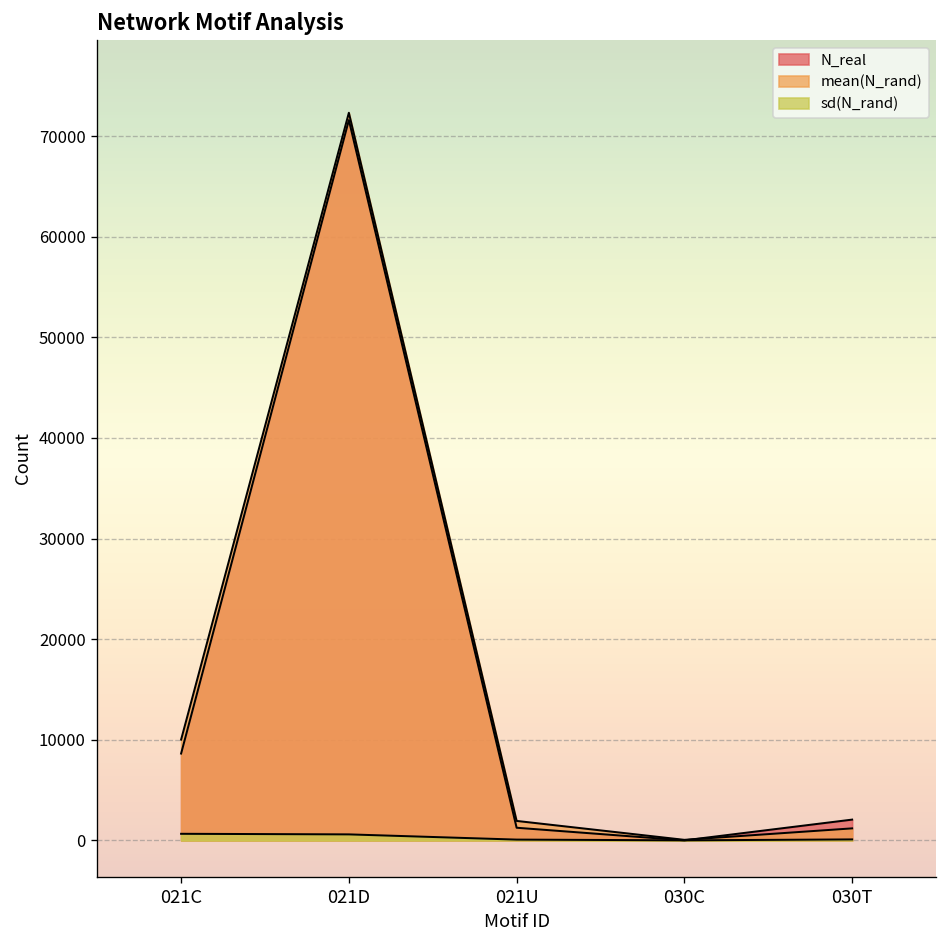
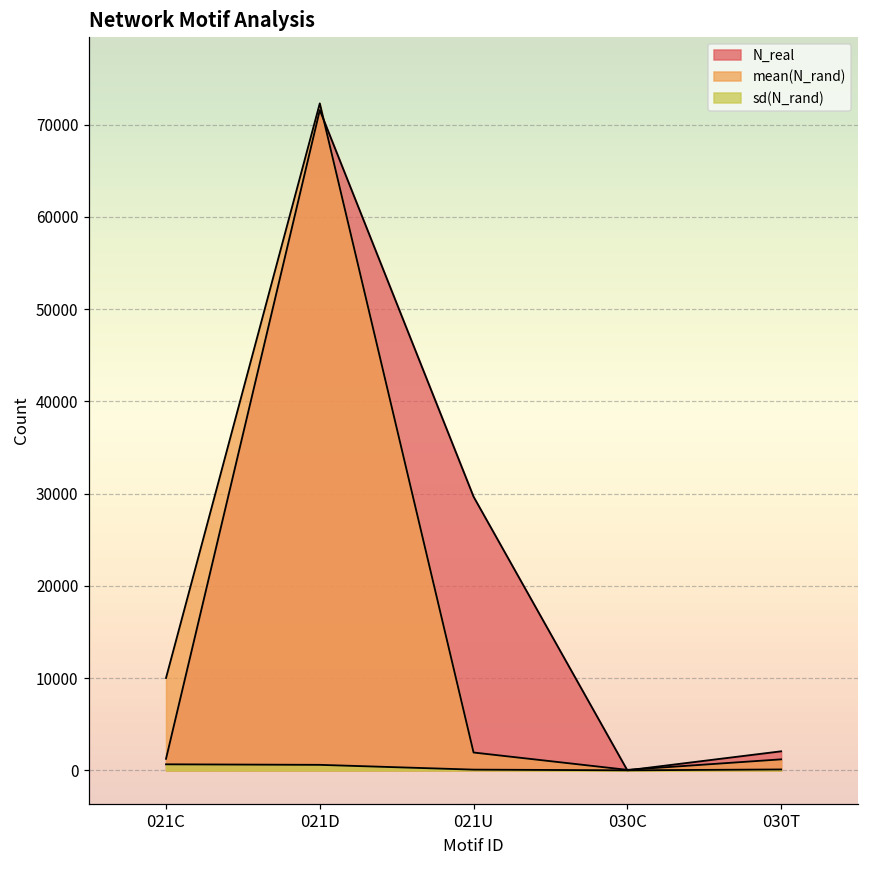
  {
    "N_real": {
-     "021C": 9000,
+     "021C": 1000,
      "021D": 72000,
-     "021U": 1000,
+     "021U": 30000,
      "030T": 2000
    }
  }
